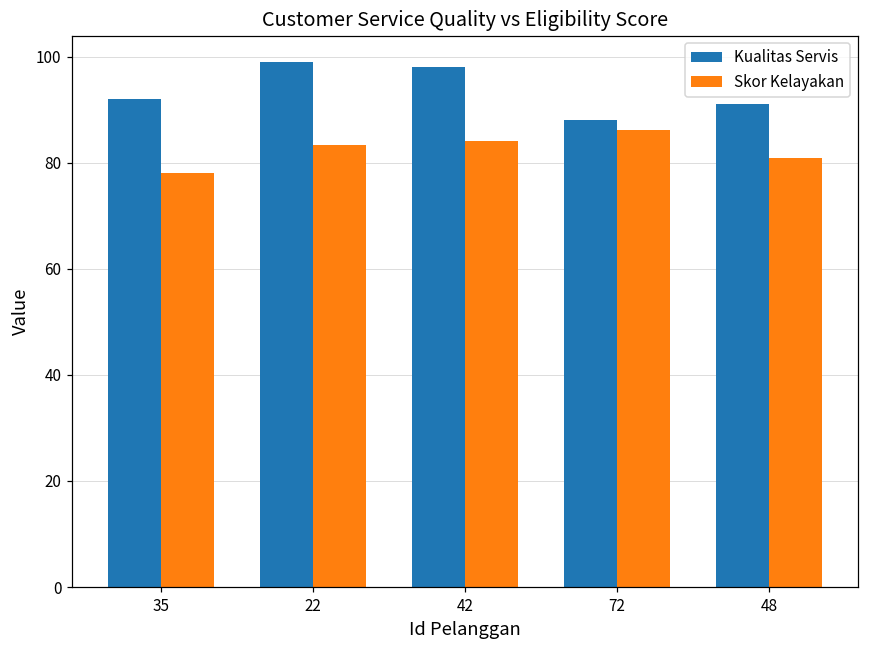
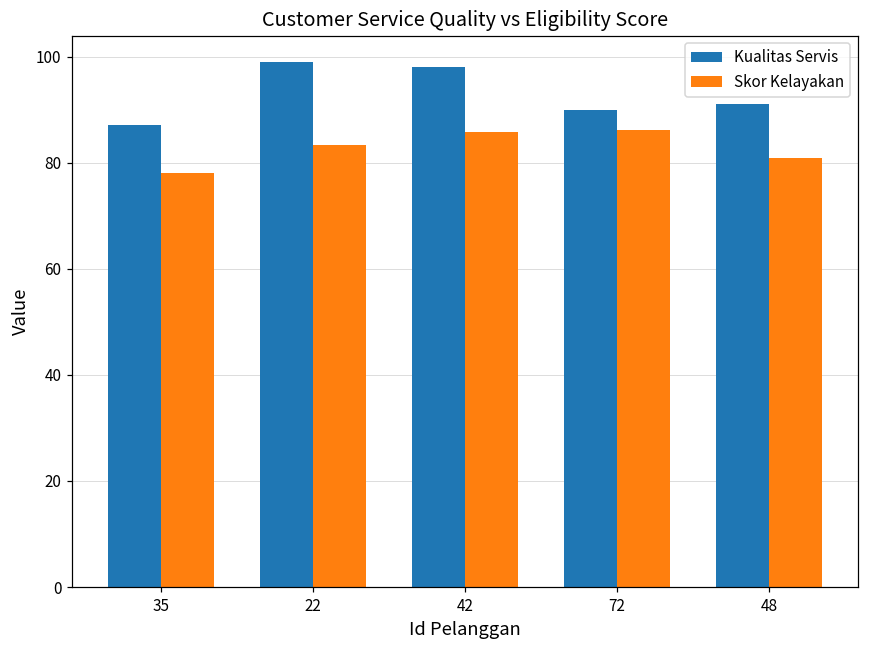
  {
    "Kualitas Servis": {
-     "35": 92,
+     "35": 87,
      "22": 99,
      "42": 98,
-     "72": 88,
+     "72": 90,
      "48": 91
    },
    "Skor Kelayakan": {
      "35": 78,
      "22": 83,
-     "42": 84,
+     "42": 86,
      "72": 86,
      "48": 81
    }
  }
